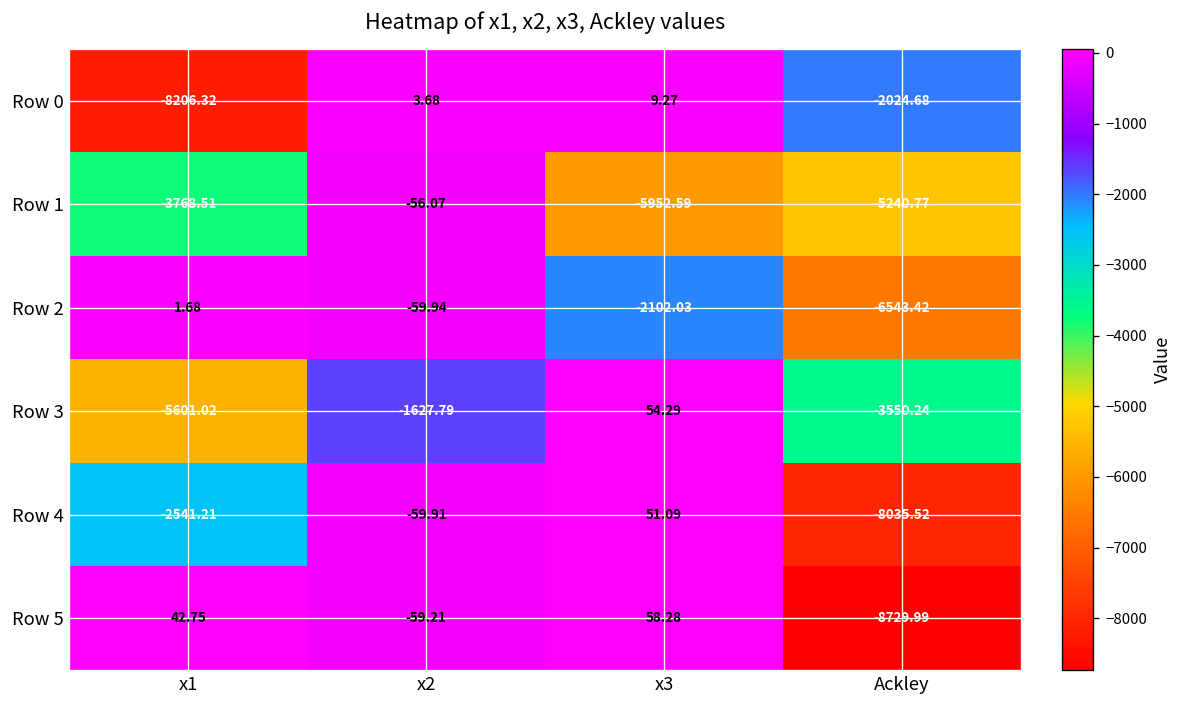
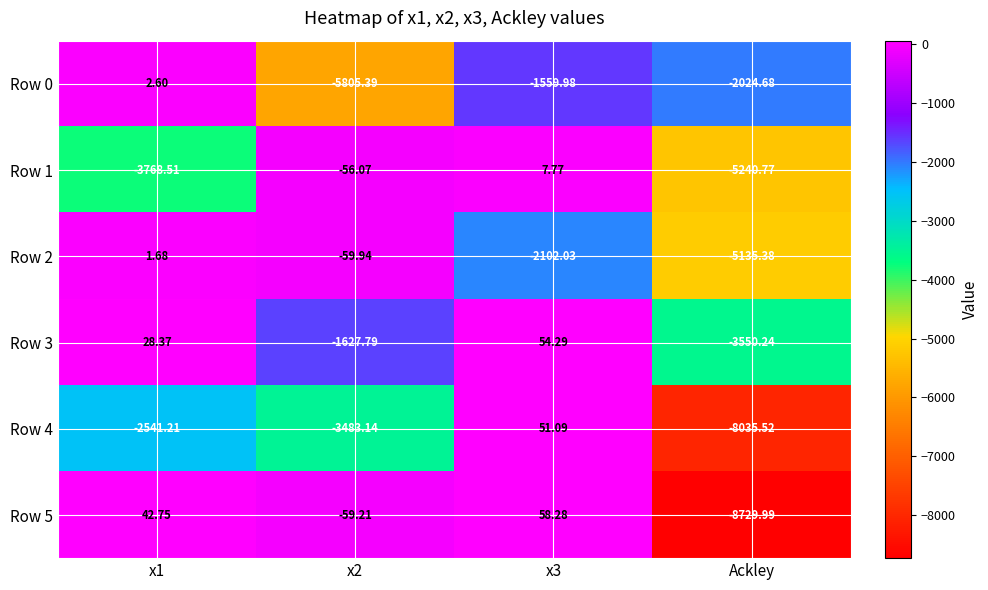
  {
    "Row 0": {
-     "x1": -8206.32,
-     "x2": 3.68,
-     "x3": 9.27,
+     "x1": 2.60,
+     "x2": -5805.39,
+     "x3": -1559.98,
      "Ackley": -2024.68
    },
    "Row 1": {
      "x1": -3768.51,
      "x2": -56.07,
-     "x3": -5952.59,
+     "x3": 7.77,
      "Ackley": -5240.77
    },
    "Row 2": {
      "x1": 1.68,
      "x2": -59.94,
      "x3": -2102.03,
-     "Ackley": -6543.42
+     "Ackley": -5135.38
    },
    "Row 3": {
-     "x1": -5601.02,
+     "x1": 28.37,
      "x2": -1627.79,
      "x3": 54.29,
      "Ackley": -3550.24
    },
    "Row 4": {
      "x1": -2541.21,
-     "x2": -59.91,
+     "x2": -3483.14,
      "x3": 51.09,
      "Ackley": -8035.52
    },
    "Row 5": {
      "x1": 42.75,
      "x2": -59.21,
      "x3": 58.28,
      "Ackley": -8729.99
    }
  }
